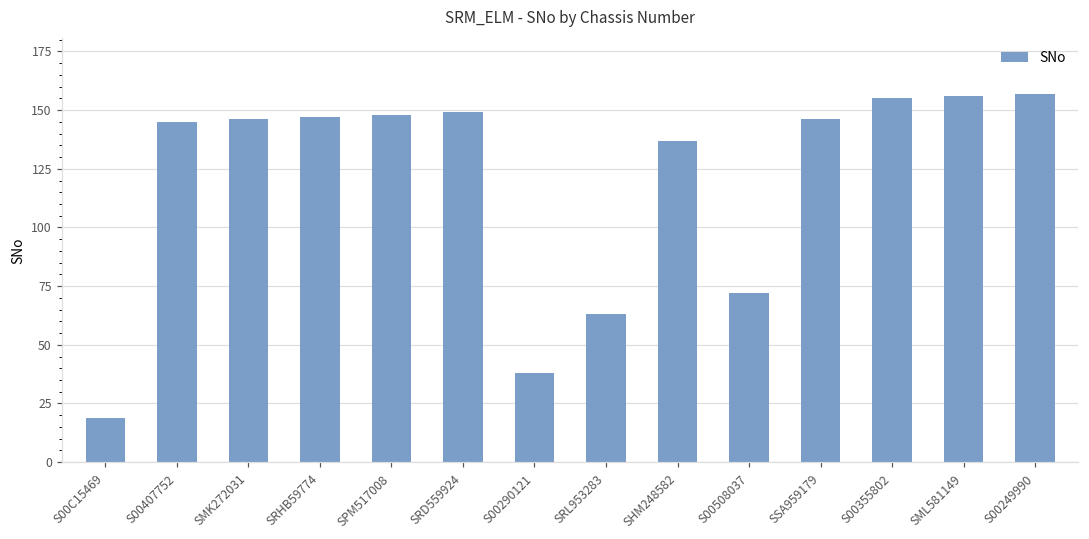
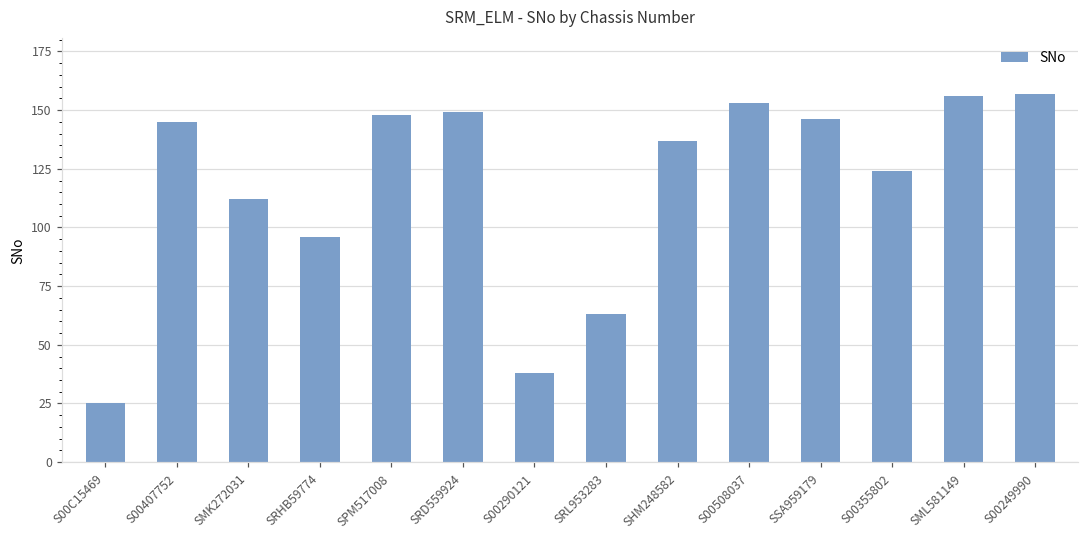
  {
-   "S00C15469": 19,
+   "S00C15469": 25,
    "S00407752": 145,
-   "SMK272031": 146,
-   "SRHB59774": 147,
+   "SMK272031": 112,
+   "SRHB59774": 96,
    "SPM517008": 148,
    "SRD559924": 149,
    "S00290121": 38,
    "SRL953283": 63,
    "SHM248582": 137,
-   "S00508037": 72,
+   "S00508037": 153,
    "SSA959179": 146,
-   "S00355802": 155,
+   "S00355802": 124,
    "SML581149": 156,
    "S00249990": 157
  }
